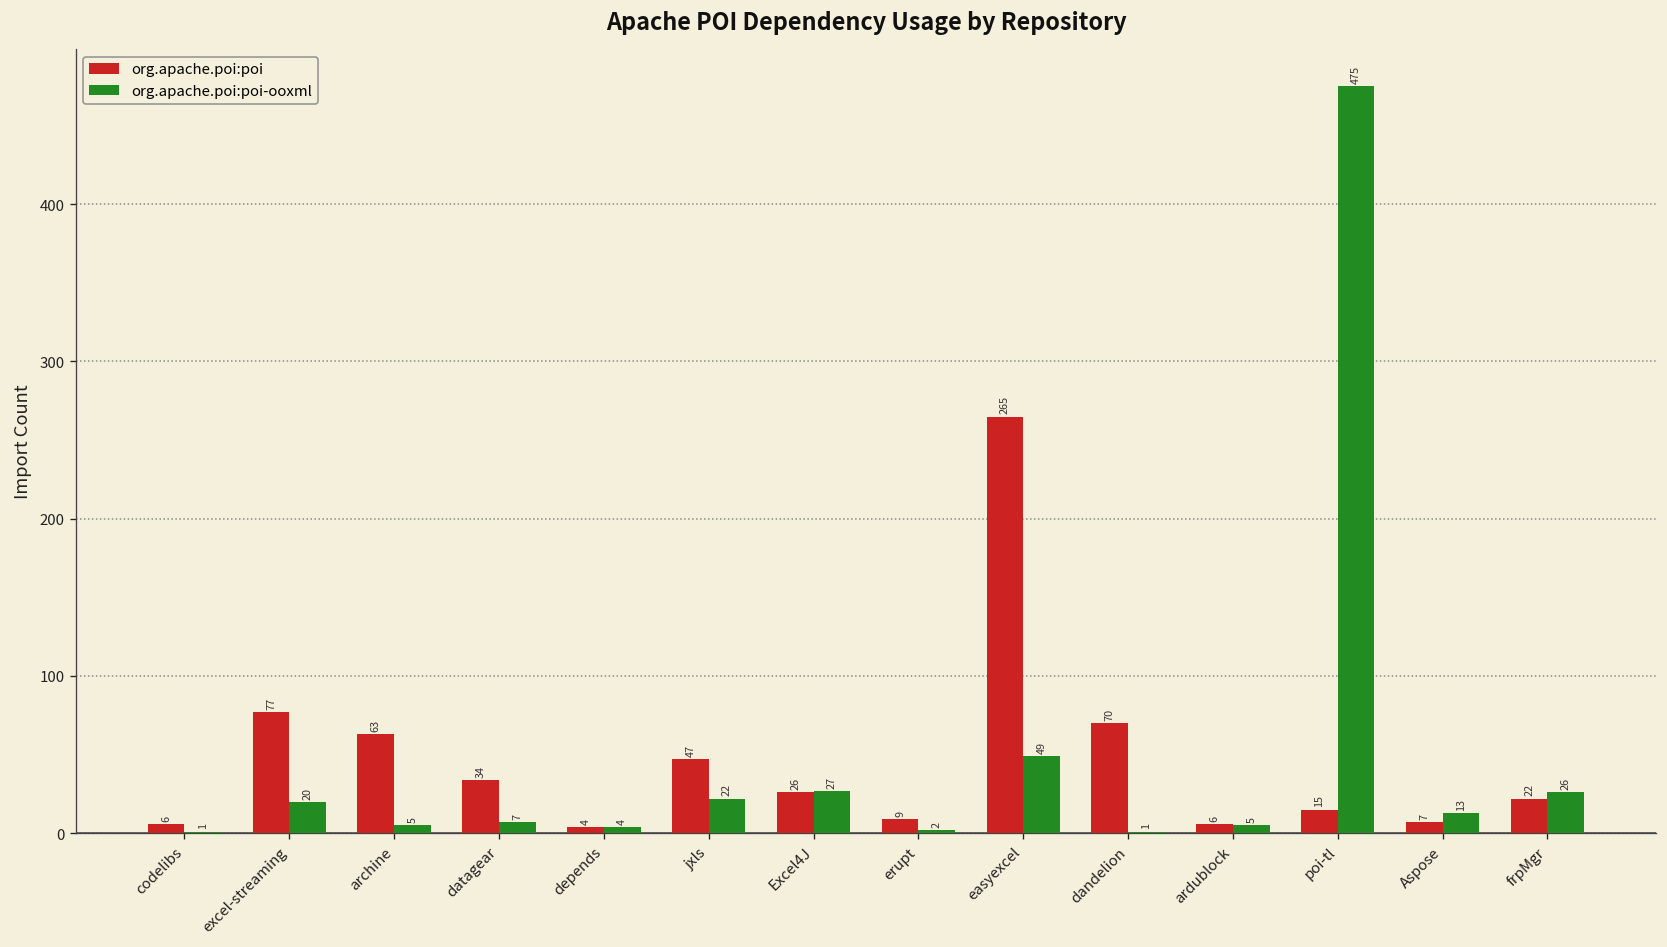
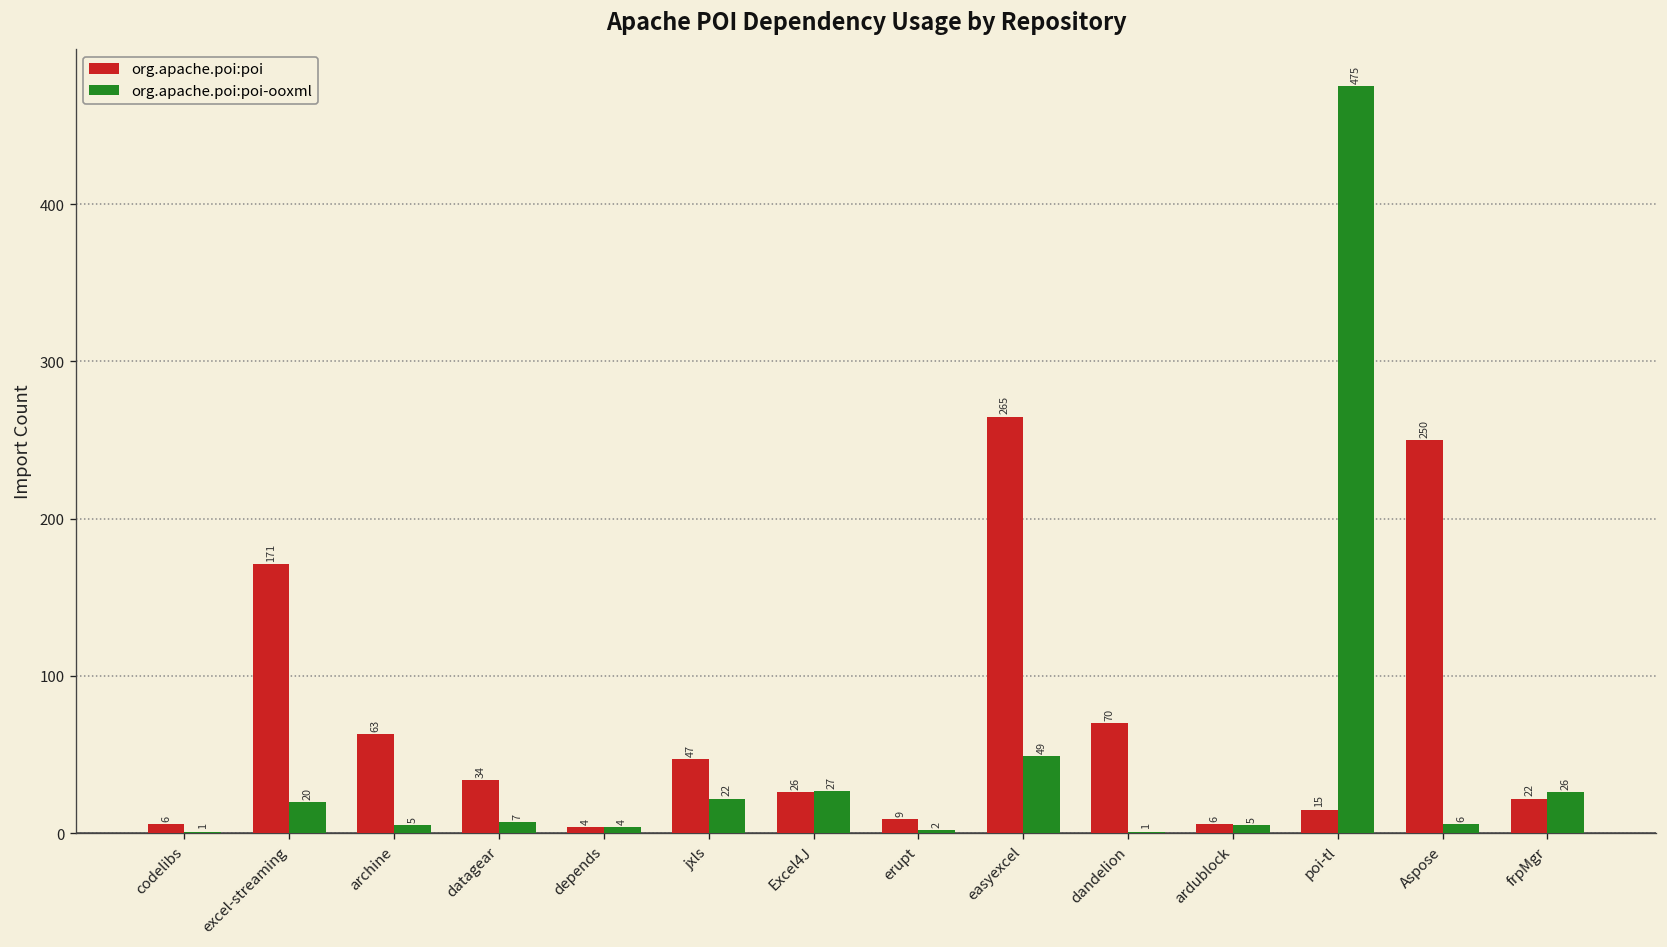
  {
    "org.apache.poi:poi": {
      "codelibs": 6,
-     "excel-streaming": 77,
+     "excel-streaming": 171,
      "archine": 63,
      "datagear": 34,
      "depends": 4,
      "jxls": 47,
      "Excel4J": 26,
      "erupt": 9,
      "easyexcel": 265,
      "dandelion": 70,
      "ardublock": 6,
      "poi-tl": 15,
-     "Aspose": 7,
+     "Aspose": 250,
      "frpMgr": 22
    },
    "org.apache.poi:poi-ooxml": {
      "codelibs": 1,
      "excel-streaming": 20,
      "archine": 5,
      "datagear": 7,
      "depends": 4,
      "jxls": 22,
      "Excel4J": 27,
      "erupt": 2,
      "easyexcel": 49,
      "dandelion": 1,
      "ardublock": 5,
      "poi-tl": 475,
-     "Aspose": 13,
+     "Aspose": 6,
      "frpMgr": 26
    }
  }
